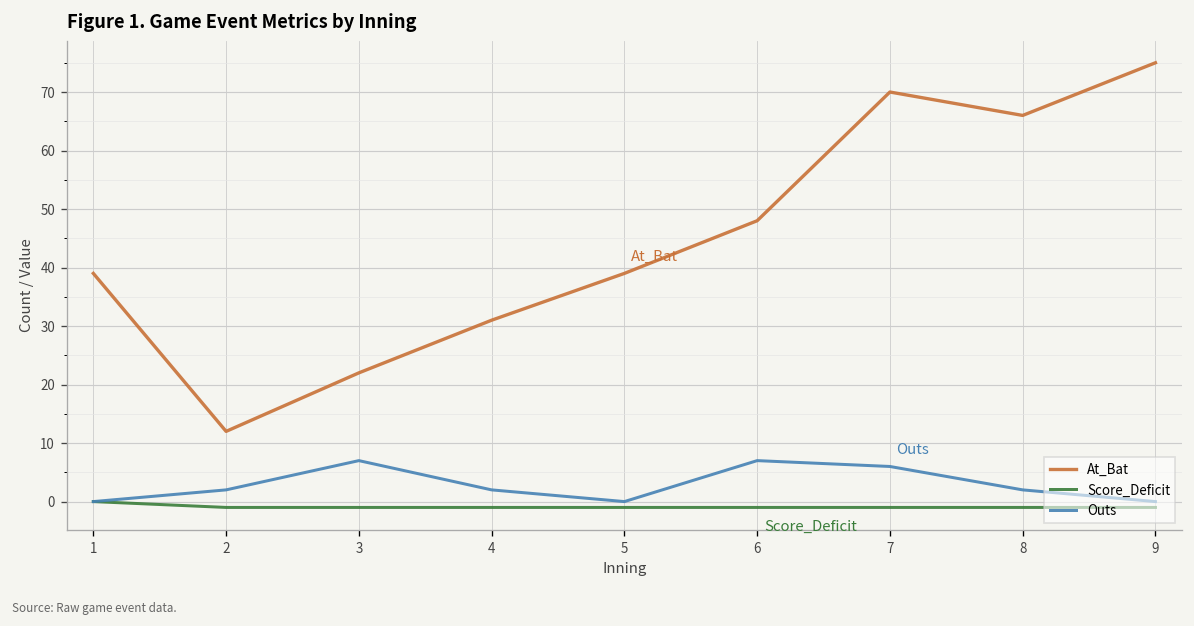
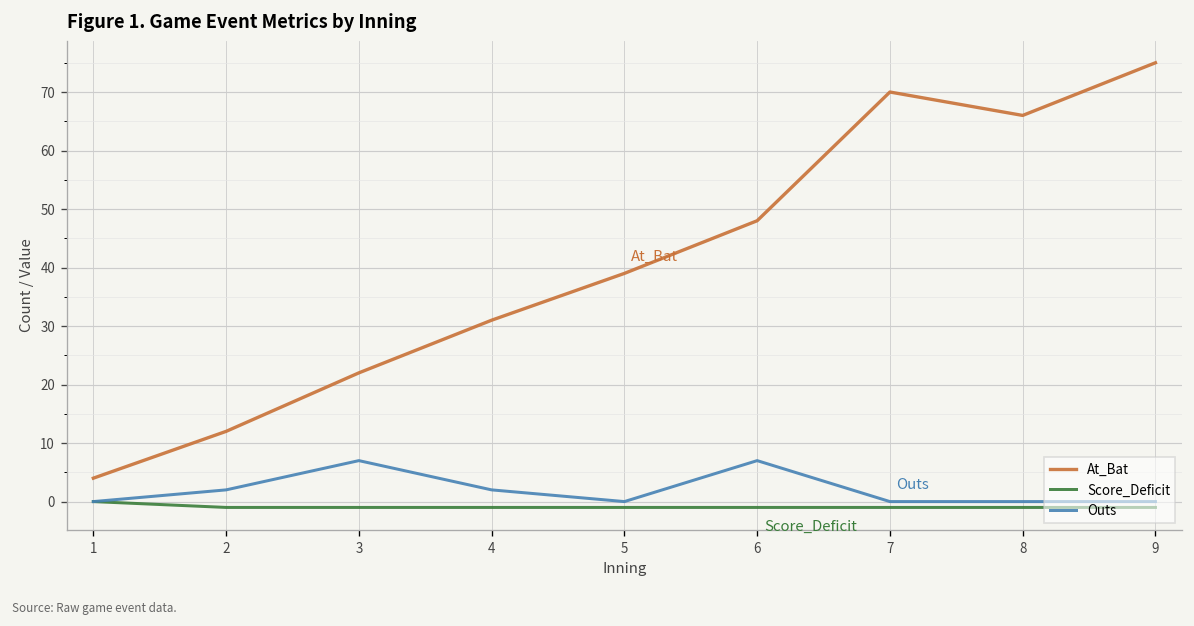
  {
    "At_Bat": {
-     "1": 39,
+     "1": 4,
      "2": 12,
      "3": 22,
      "4": 31,
      "5": 39,
      "6": 48,
      "7": 70,
      "8": 66,
      "9": 75
    },
    "Score_Deficit": {
      "2": -1,
      "3": -1,
      "4": -1,
      "5": -1,
      "6": -1,
      "7": -1,
      "8": -1
    },
    "Outs": {
      "2": 2,
      "3": 7,
      "4": 2,
      "5": 0,
      "6": 7,
-     "7": 6,
-     "8": 2
+     "7": 0,
+     "8": 0
    }
  }
